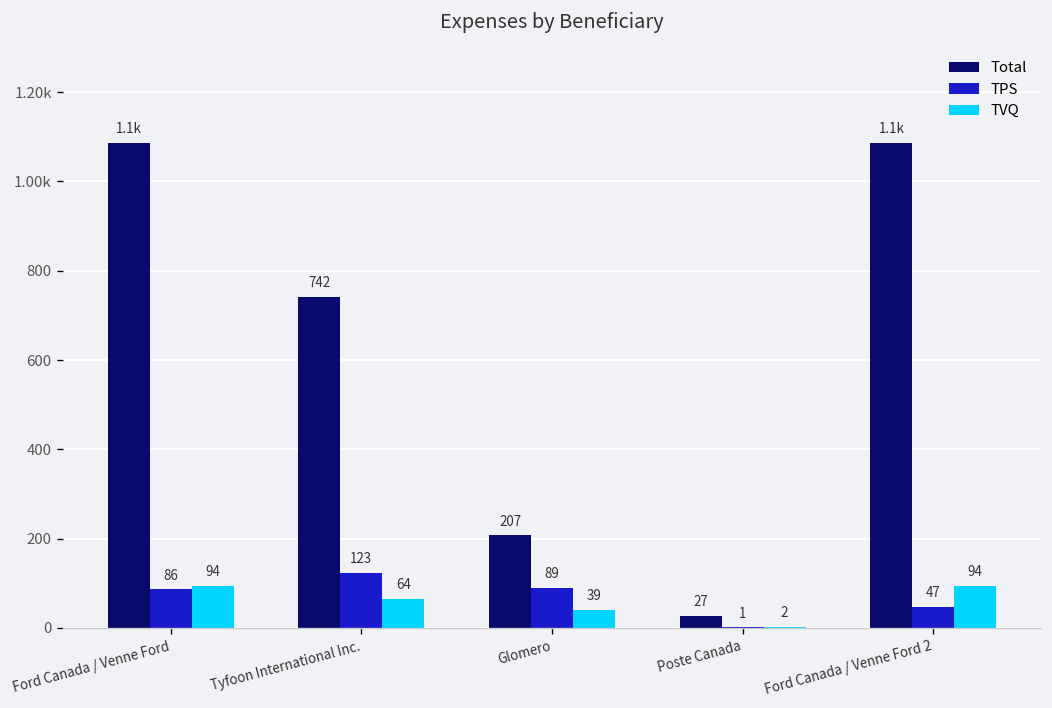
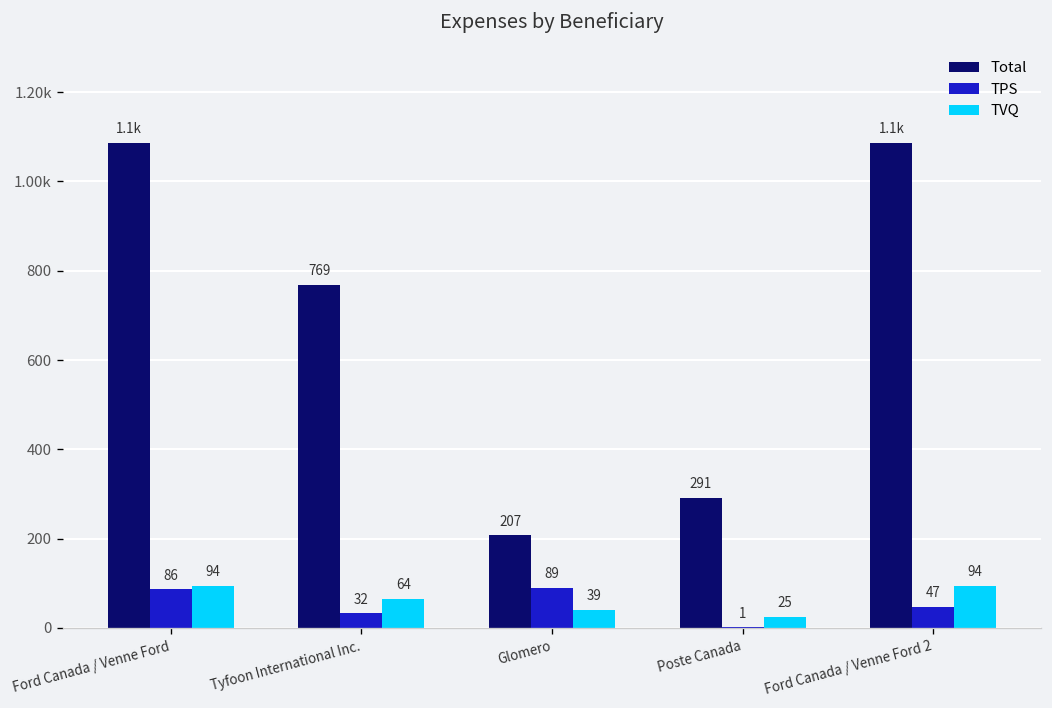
  {
    "Total": {
      "Ford Canada / Venne Ford": "1.1k",
-     "Tyfoon International Inc.": "742",
+     "Tyfoon International Inc.": "769",
      "Glomero": "207",
-     "Poste Canada": "27",
+     "Poste Canada": "291",
      "Ford Canada / Venne Ford 2": "1.1k"
    },
    "TPS": {
      "Ford Canada / Venne Ford": "86",
-     "Tyfoon International Inc.": "123",
+     "Tyfoon International Inc.": "32",
      "Glomero": "89",
      "Poste Canada": "1",
      "Ford Canada / Venne Ford 2": "47"
    },
    "TVQ": {
      "Ford Canada / Venne Ford": "94",
      "Tyfoon International Inc.": "64",
      "Glomero": "39",
-     "Poste Canada": "2",
+     "Poste Canada": "25",
      "Ford Canada / Venne Ford 2": "94"
    }
  }
